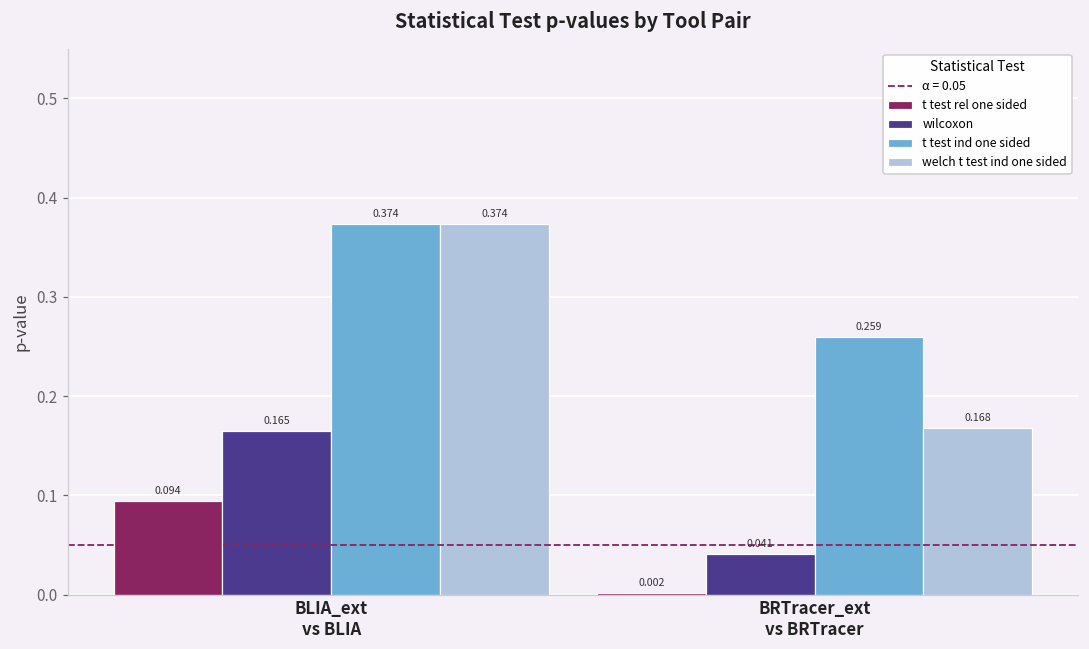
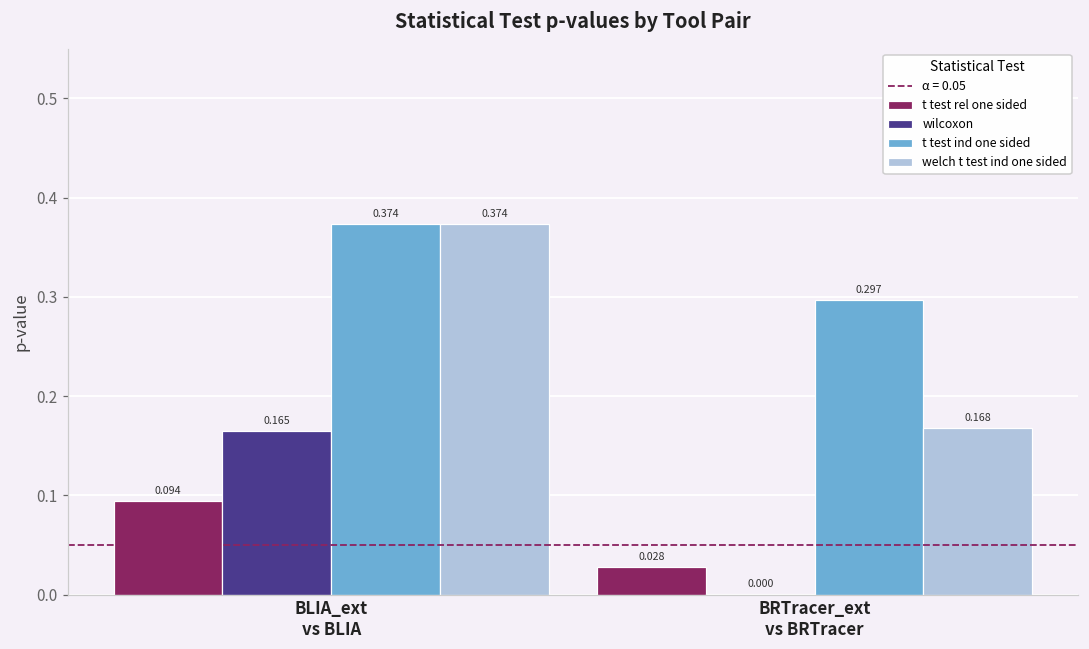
  {
    "t test rel one sided": {
      "BLIA_ext vs BLIA": 0.094,
-     "BRTracer_ext vs BRTracer": 0.002
+     "BRTracer_ext vs BRTracer": 0.028
    },
    "wilcoxon": {
      "BLIA_ext vs BLIA": 0.165,
-     "BRTracer_ext vs BRTracer": 0.041
+     "BRTracer_ext vs BRTracer": 0.000
    },
    "t test ind one sided": {
      "BLIA_ext vs BLIA": 0.374,
-     "BRTracer_ext vs BRTracer": 0.259
+     "BRTracer_ext vs BRTracer": 0.297
    },
    "welch t test ind one sided": {
      "BLIA_ext vs BLIA": 0.374,
      "BRTracer_ext vs BRTracer": 0.168
    }
  }
